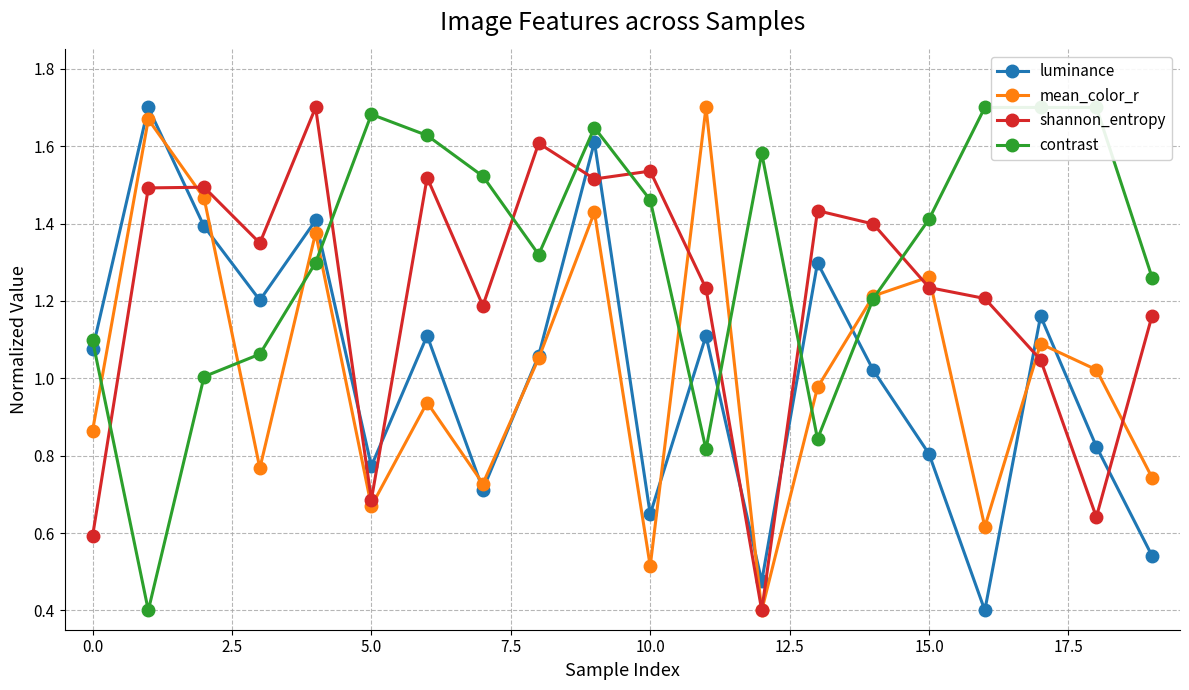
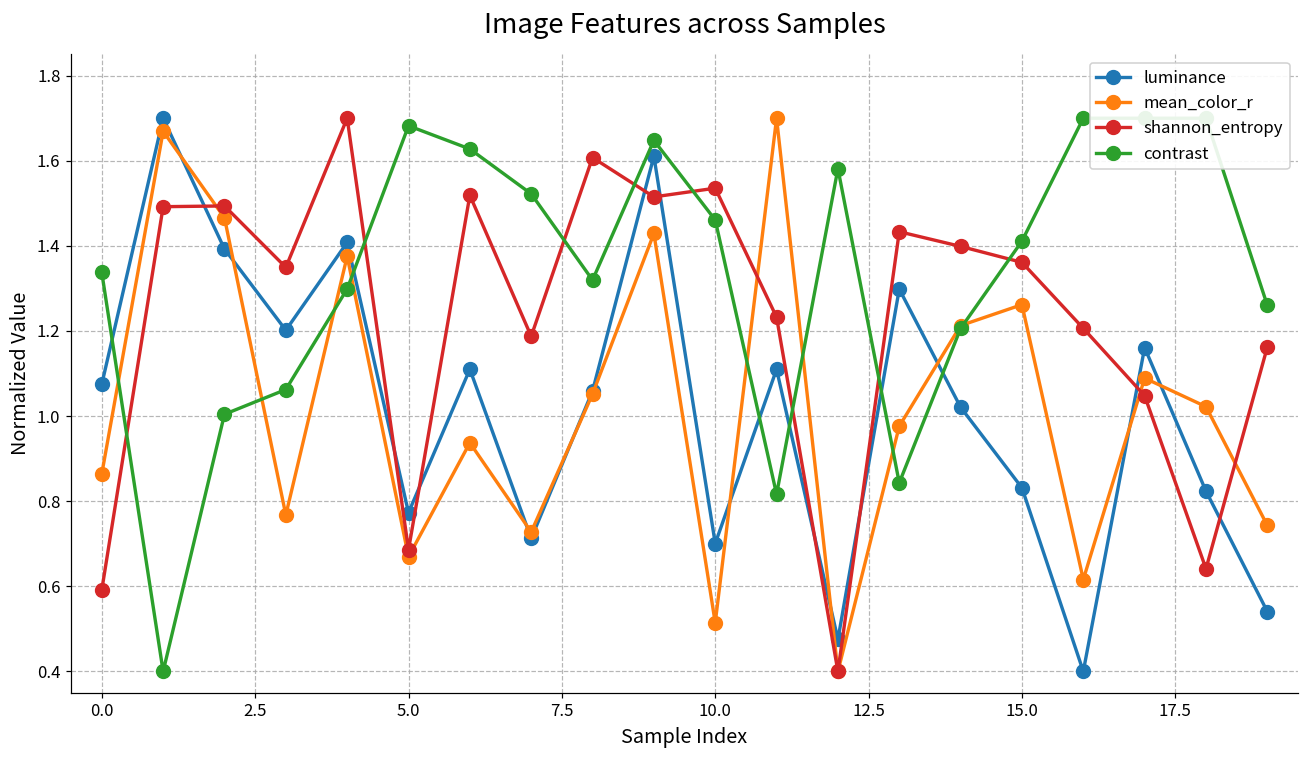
  {
    "luminance": {
      "0.0": 1.07,
      "5.0": 0.77,
-     "10.0": 0.65,
-     "15.0": 0.80
+     "10.0": 0.70,
+     "15.0": 0.83
    },
    "mean_color_r": {
      "0.0": 0.86,
      "5.0": 0.67,
      "10.0": 0.51,
      "15.0": 1.26
    },
    "shannon_entropy": {
      "0.0": 0.59,
      "5.0": 0.69,
      "10.0": 1.54,
-     "15.0": 1.23
+     "15.0": 1.36
    },
    "contrast": {
-     "0.0": 1.10,
+     "0.0": 1.34,
      "5.0": 1.68,
      "10.0": 1.46,
      "15.0": 1.41
    }
  }
